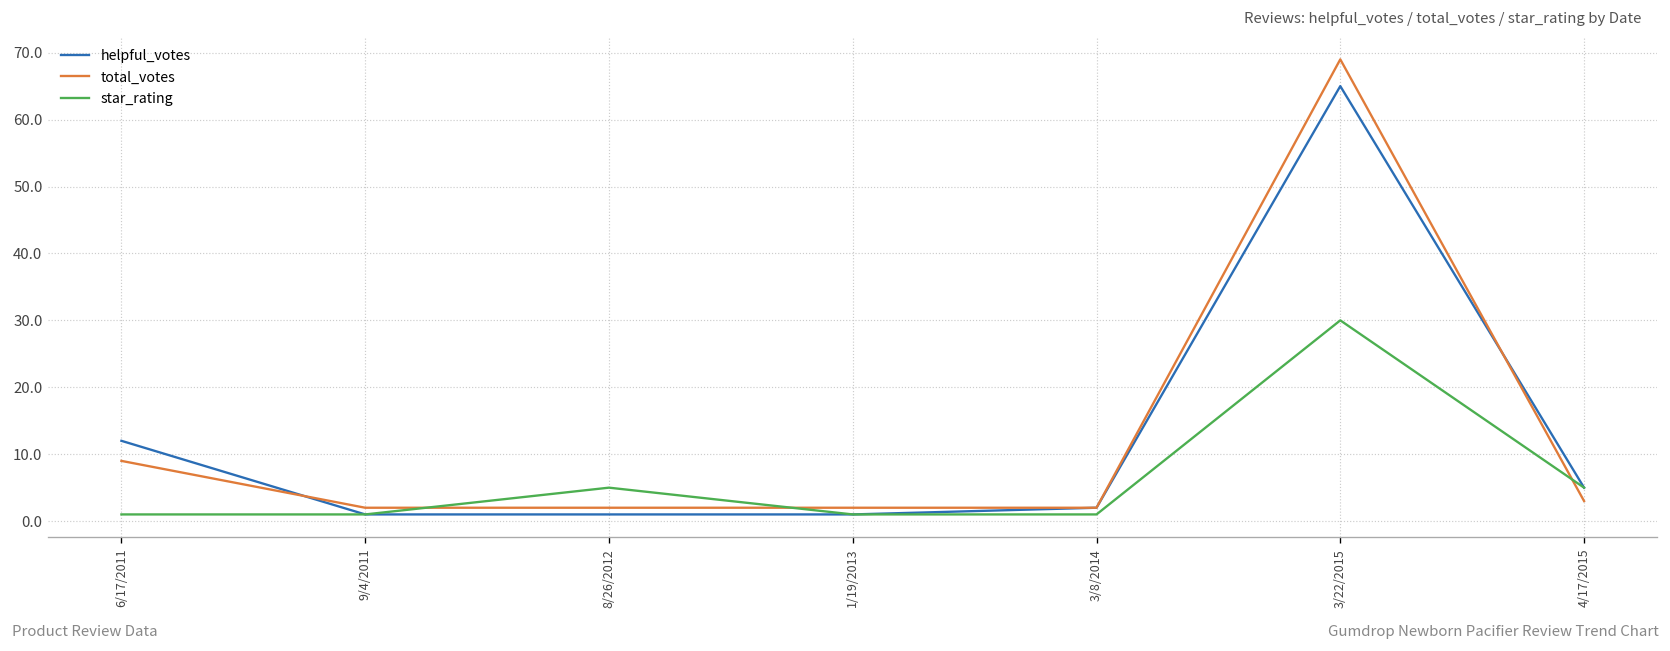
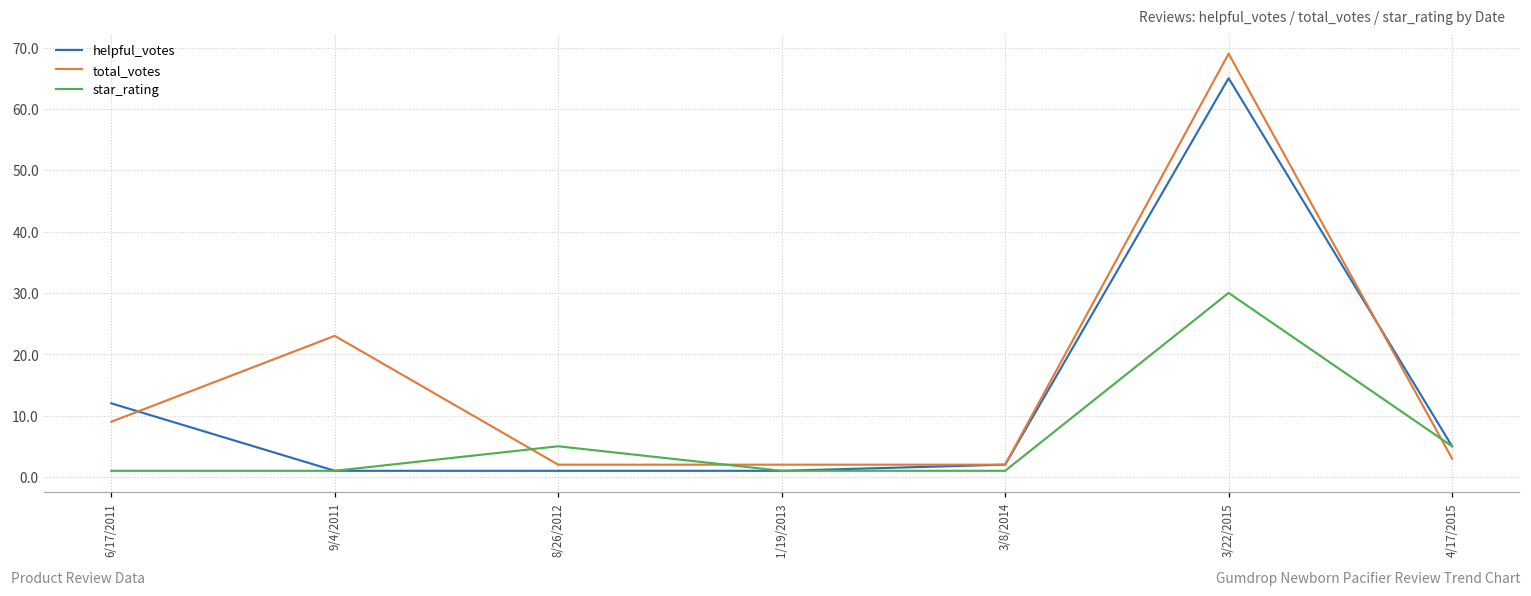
  {
    "helpful_votes": {
      "6/17/2011": 12,
      "8/26/2012": 1,
      "3/22/2015": 65
    },
    "total_votes": {
      "6/17/2011": 9,
-     "9/4/2011": 2,
+     "9/4/2011": 23,
      "8/26/2012": 2,
      "1/19/2013": 2,
      "3/22/2015": 69,
      "4/17/2015": 3
    },
    "star_rating": {
      "6/17/2011": 1,
      "8/26/2012": 5,
      "3/8/2014": 1,
      "3/22/2015": 30
    }
  }
